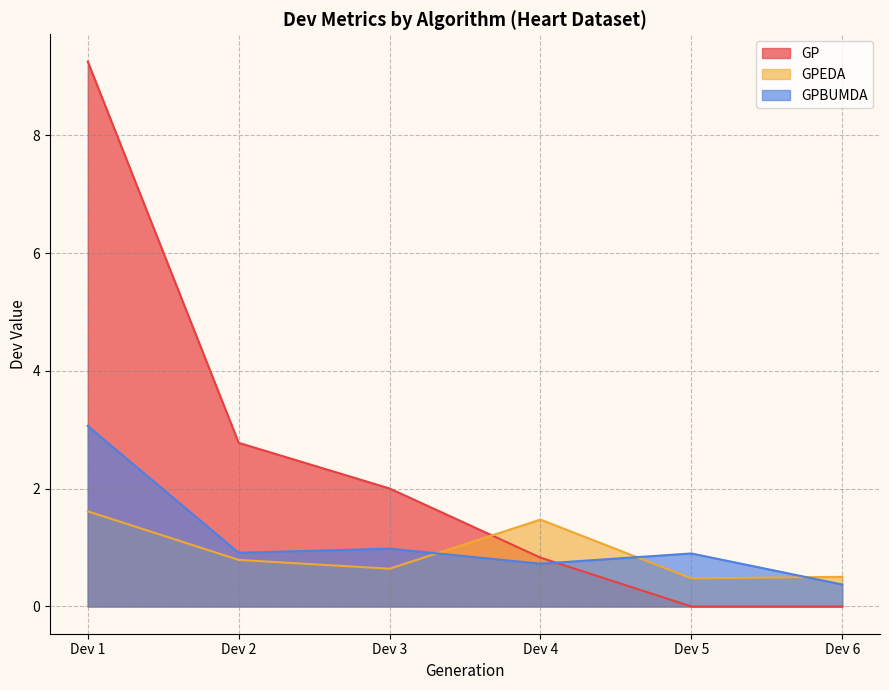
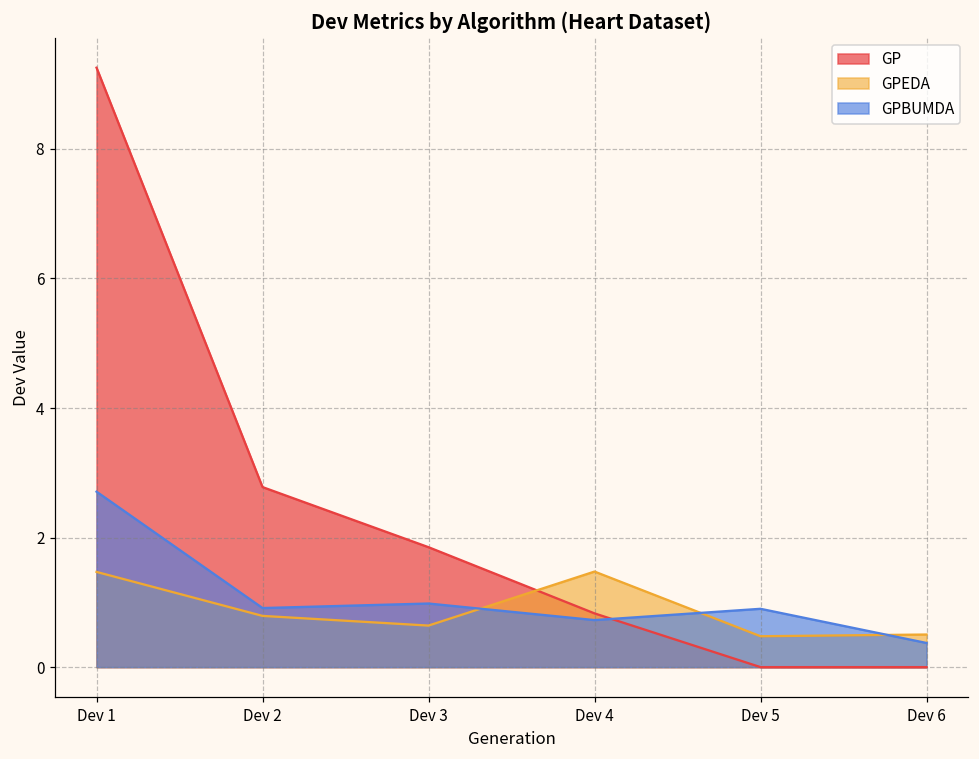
  {
    "GP": {
      "Dev 1": 9.3,
      "Dev 2": 2.8,
-     "Dev 3": 2.0,
+     "Dev 3": 1.9,
      "Dev 4": 0.8,
      "Dev 5": 0.0,
      "Dev 6": 0.0
    },
    "GPEDA": {
-     "Dev 1": 1.6,
+     "Dev 1": 1.5,
      "Dev 2": 0.8,
      "Dev 3": 0.6,
      "Dev 4": 1.5,
      "Dev 5": 0.5,
      "Dev 6": 0.5
    },
    "GPBUMDA": {
-     "Dev 1": 3.1,
+     "Dev 1": 2.7,
      "Dev 2": 0.9,
      "Dev 3": 1.0,
      "Dev 4": 0.7,
      "Dev 5": 0.9,
      "Dev 6": 0.4
    }
  }
